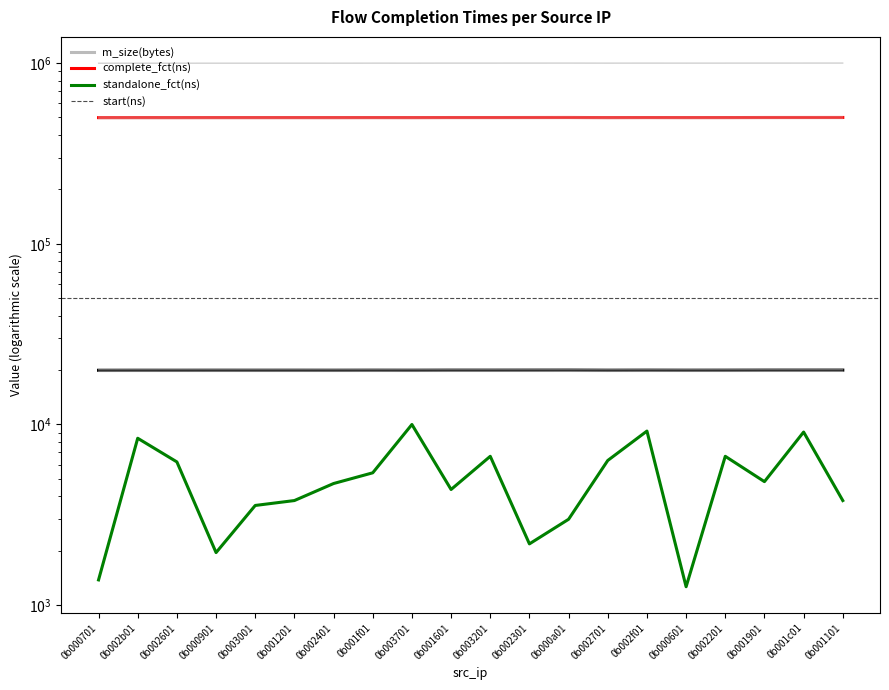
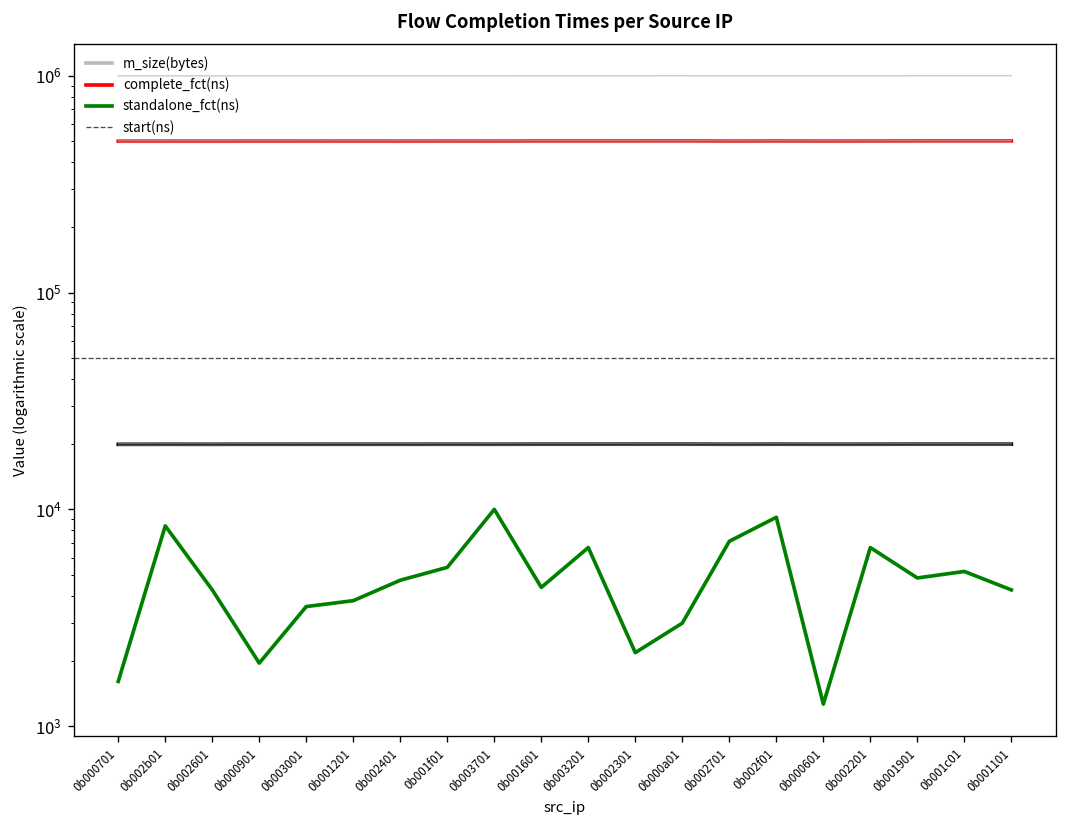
  {
    "standalone_fct(ns)": {
-     "0b000701": 1400,
+     "0b000701": 1600,
      "0b002b01": 8000,
-     "0b002601": 6200,
+     "0b002601": 4300,
      "0b000901": 2000,
      "0b003001": 3600,
      "0b001201": 3800,
      "0b002401": 4700,
      "0b001f01": 5400,
      "0b003701": 10000,
      "0b001601": 4400,
      "0b003201": 6700,
      "0b002301": 2200,
      "0b000a01": 3000,
-     "0b002701": 6300,
+     "0b002701": 7100,
      "0b002f01": 9000,
      "0b000601": 1300,
      "0b002201": 6700,
      "0b001901": 4800,
-     "0b001c01": 9000,
-     "0b001101": 3800
+     "0b001c01": 5200,
+     "0b001101": 4300
    }
  }
